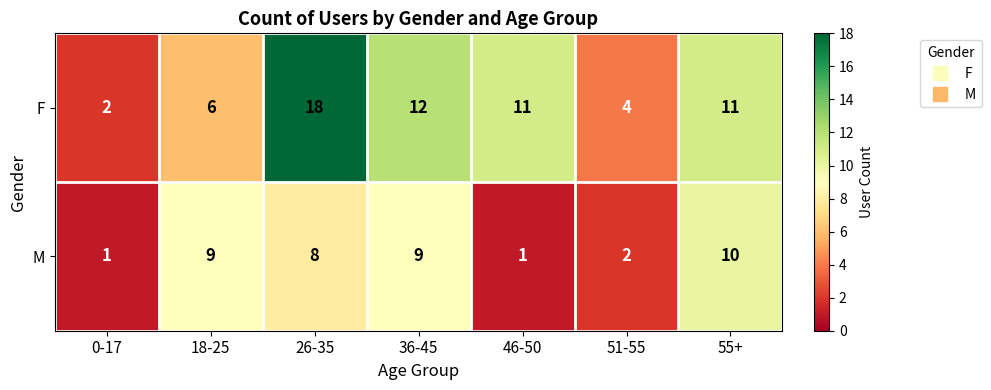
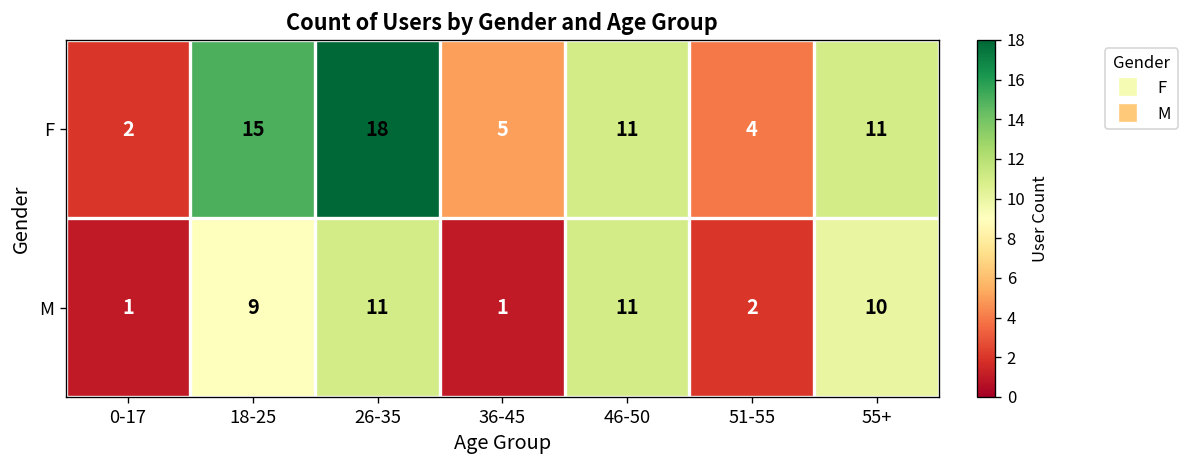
  {
    "F": {
      "0-17": 2,
-     "18-25": 6,
+     "18-25": 15,
      "26-35": 18,
-     "36-45": 12,
+     "36-45": 5,
      "46-50": 11,
      "51-55": 4,
      "55+": 11
    },
    "M": {
      "0-17": 1,
      "18-25": 9,
-     "26-35": 8,
-     "36-45": 9,
-     "46-50": 1,
+     "26-35": 11,
+     "36-45": 1,
+     "46-50": 11,
      "51-55": 2,
      "55+": 10
    }
  }
